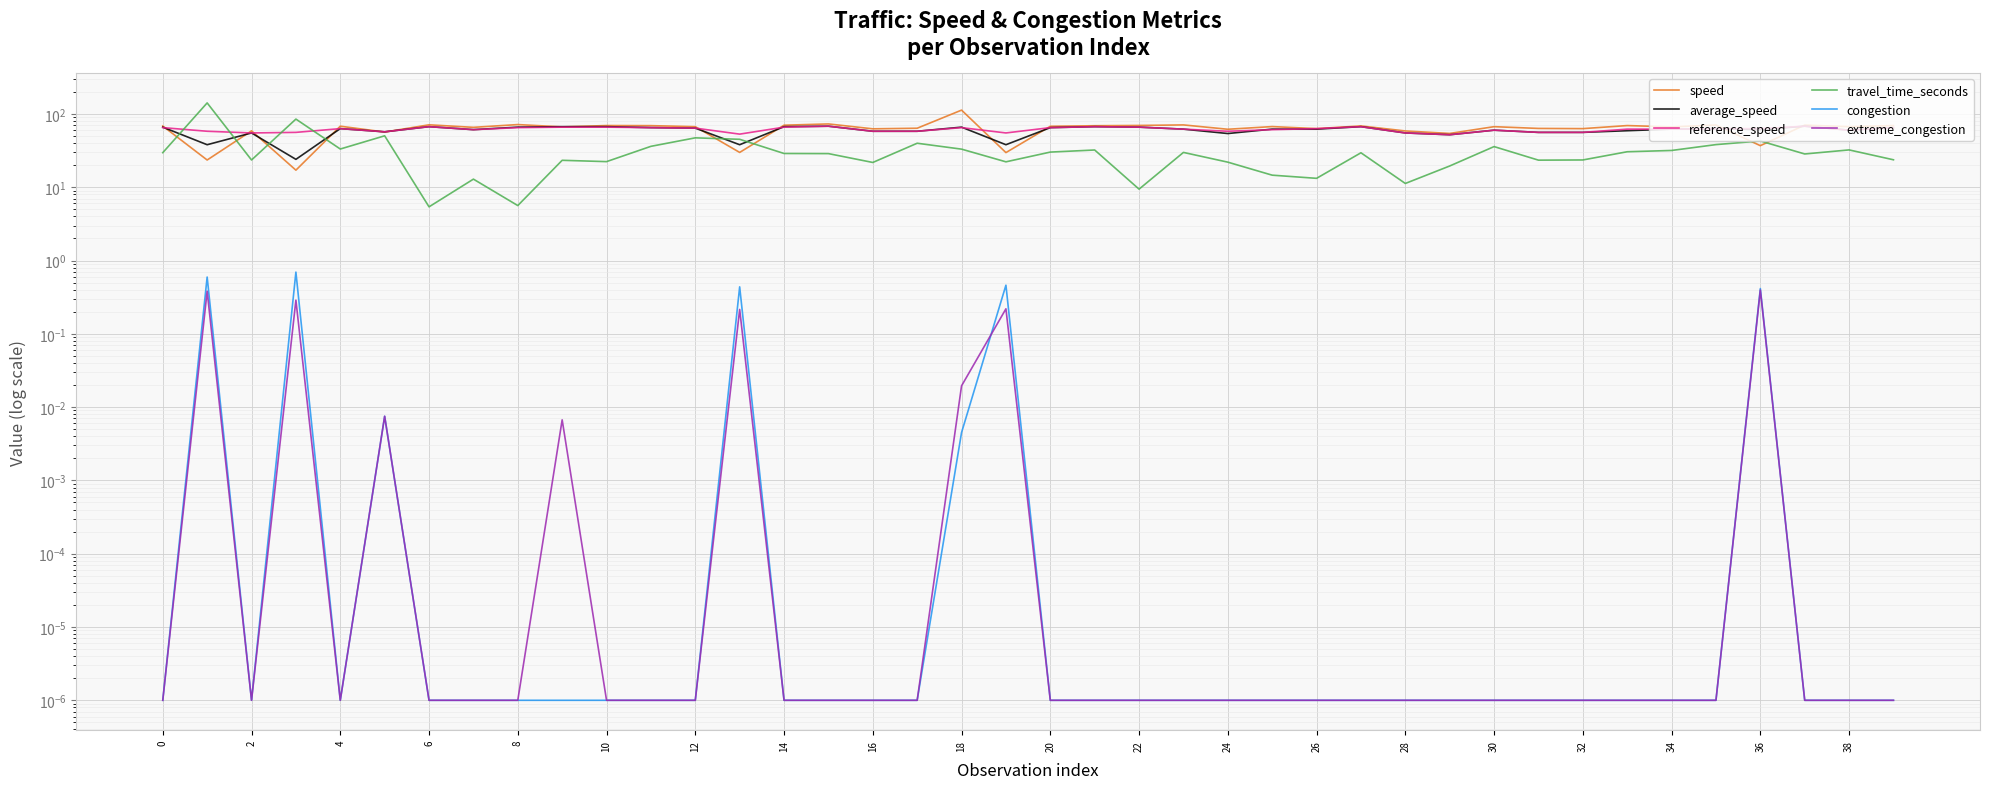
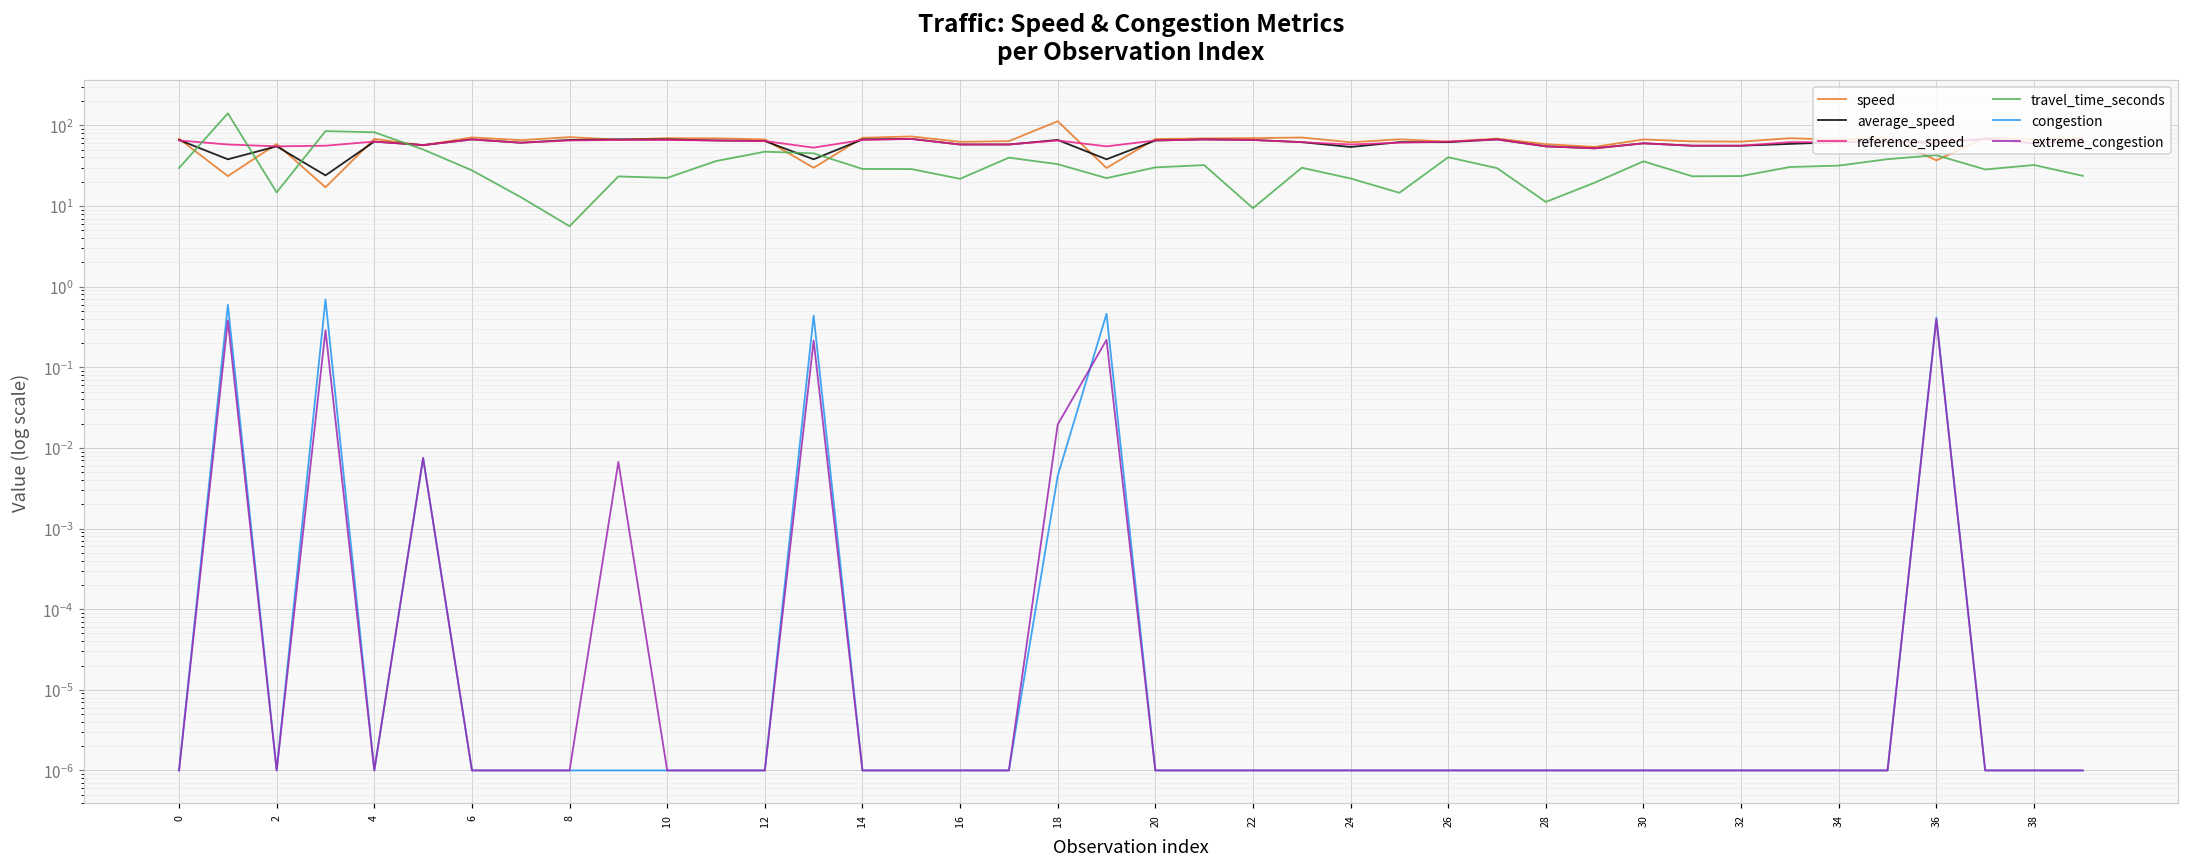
  {
    "speed": {
      "18": 110,
      "30": 70,
      "32": 60,
      "36": 40
    },
    "travel_time_seconds": {
      "0": 30,
-     "2": 24,
-     "4": 30,
-     "6": 5,
+     "2": 15,
+     "4": 80,
+     "6": 28,
      "8": 6,
      "10": 22,
      "12": 50,
      "14": 29,
      "16": 22,
      "18": 30,
      "20": 30,
      "22": 9,
      "24": 22,
-     "26": 13,
+     "26": 40,
      "28": 11,
      "30": 40,
      "32": 24,
      "34": 32,
      "36": 40,
      "38": 30
    },
    "congestion": {
      "18": 0.005
    },
    "extreme_congestion": {
      "18": 0.020
    }
  }
